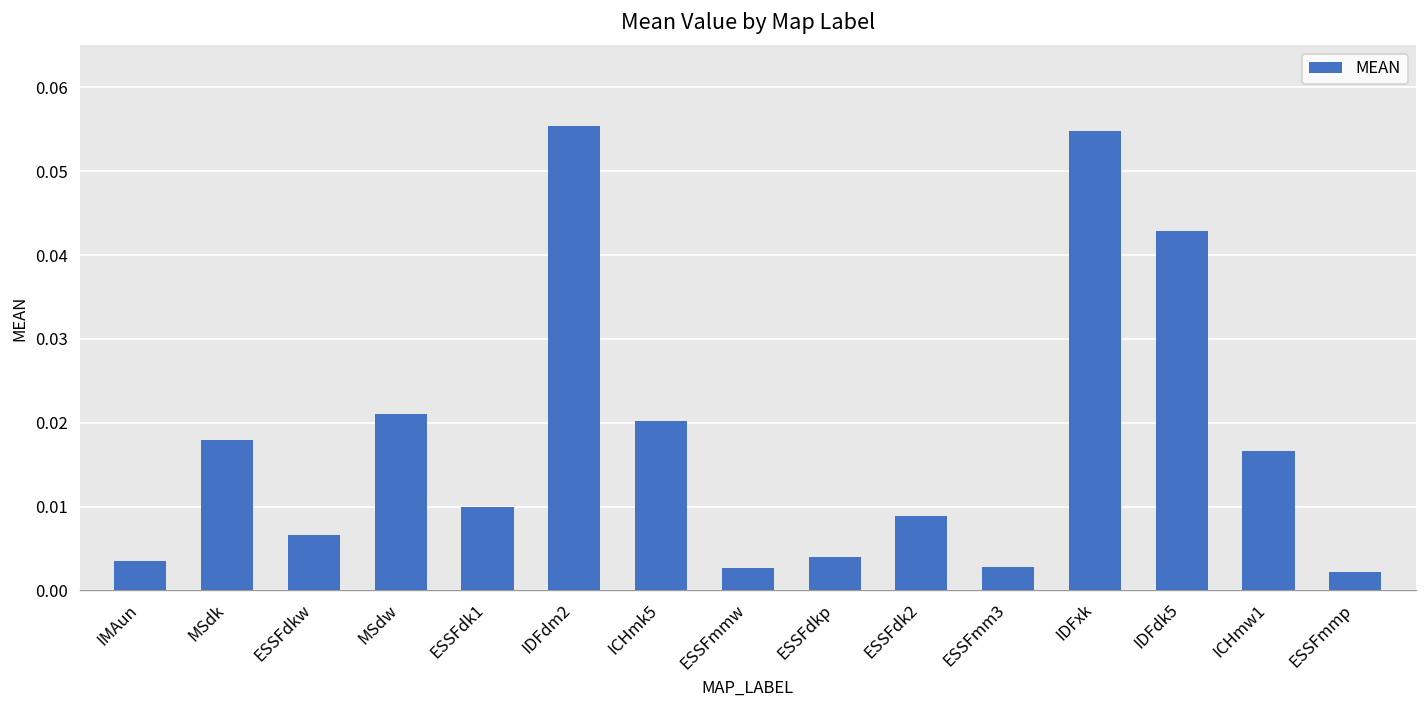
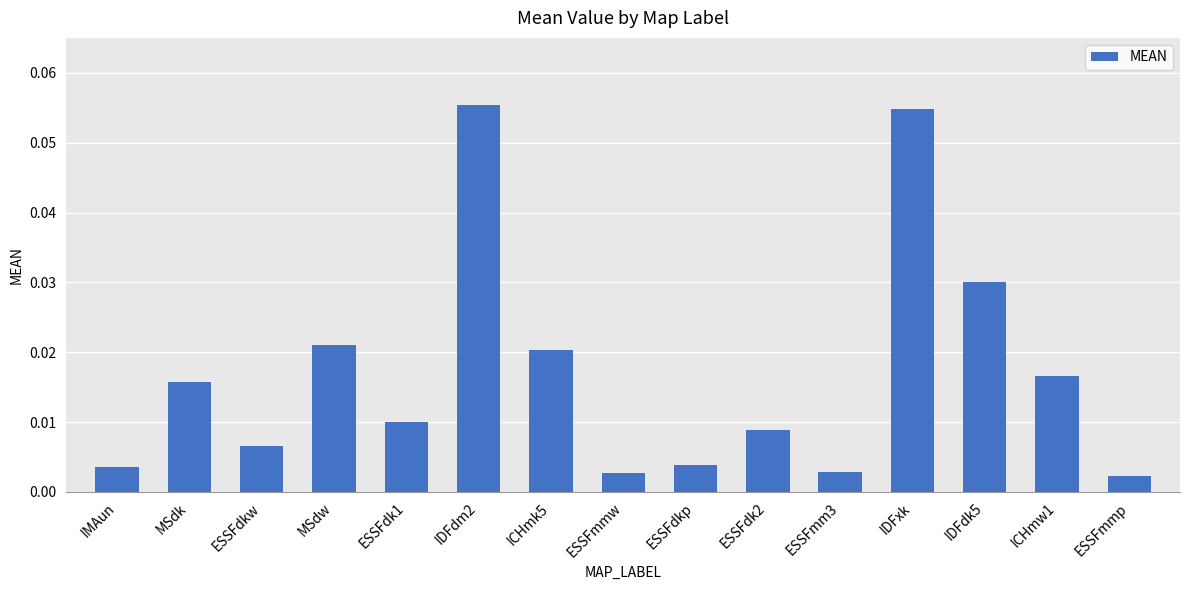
  {
    "IMAun": 0.004,
-   "MSdk": 0.018,
+   "MSdk": 0.016,
    "ESSFdkw": 0.007,
    "MSdw": 0.021,
    "ESSFdk1": 0.010,
    "IDFdm2": 0.055,
    "ICHmk5": 0.020,
    "ESSFmmw": 0.003,
    "ESSFdkp": 0.004,
    "ESSFdk2": 0.009,
    "ESSFmm3": 0.003,
    "IDFxk": 0.055,
-   "IDFdk5": 0.043,
+   "IDFdk5": 0.030,
    "ICHmw1": 0.017,
    "ESSFmmp": 0.002
  }
